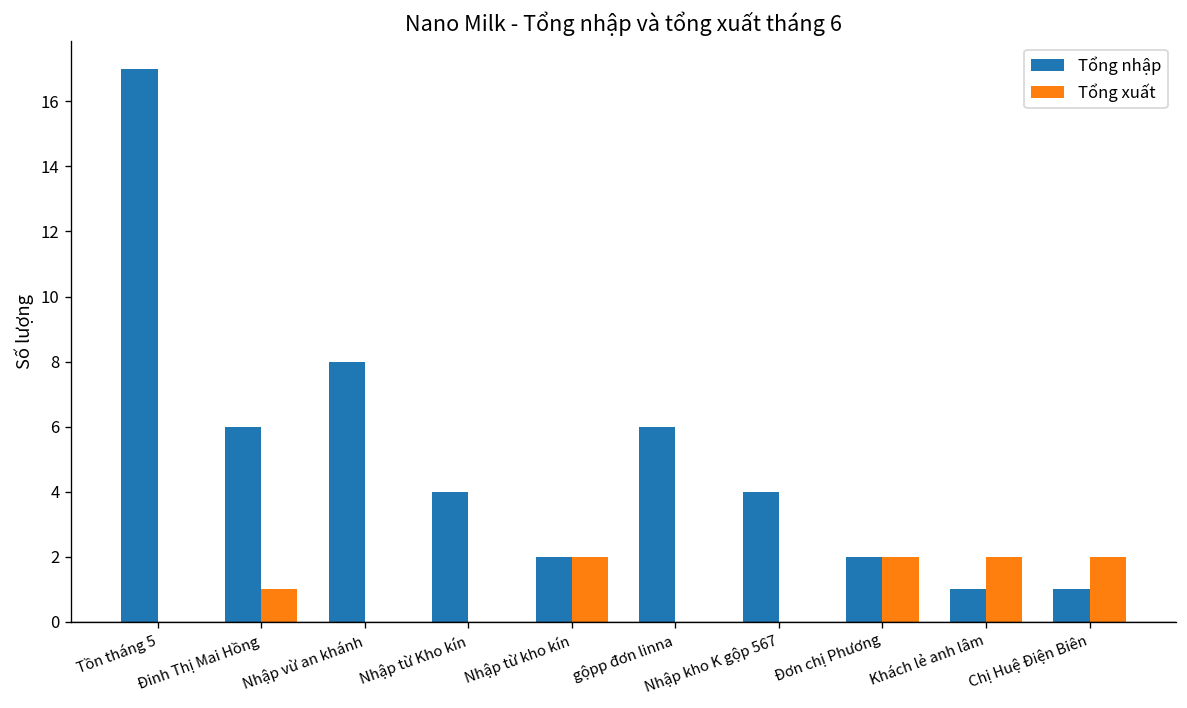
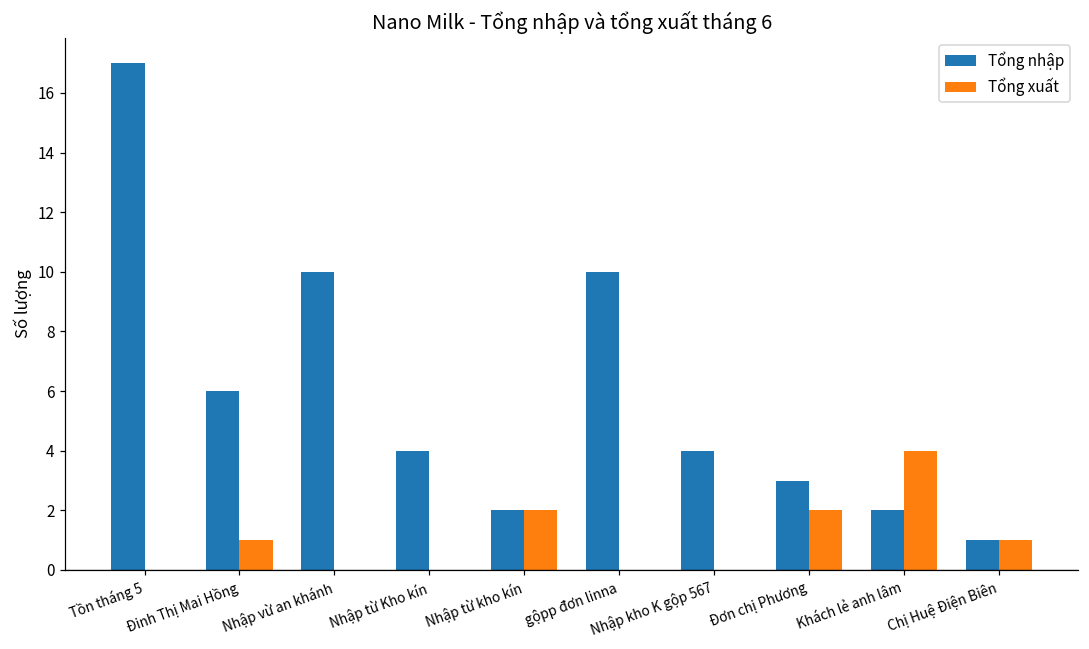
  {
    "Tổng nhập": {
      "Tồn tháng 5": 17,
      "Đinh Thị Mai Hồng": 6,
-     "Nhập vừ an khánh": 8,
+     "Nhập vừ an khánh": 10,
      "Nhập từ Kho kín": 4,
      "Nhập từ kho kín": 2,
-     "gộpp đơn linna": 6,
+     "gộpp đơn linna": 10,
      "Nhập kho K gộp 567": 4,
-     "Đơn chị Phương": 2,
-     "Khách lẻ anh lâm": 1,
+     "Đơn chị Phương": 3,
+     "Khách lẻ anh lâm": 2,
      "Chị Huệ Điện Biên": 1
    },
    "Tổng xuất": {
      "Tồn tháng 5": 0,
      "Đinh Thị Mai Hồng": 1,
      "Nhập vừ an khánh": 0,
      "Nhập từ Kho kín": 0,
      "Nhập từ kho kín": 2,
      "gộpp đơn linna": 0,
      "Nhập kho K gộp 567": 0,
      "Đơn chị Phương": 2,
-     "Khách lẻ anh lâm": 2,
-     "Chị Huệ Điện Biên": 2
+     "Khách lẻ anh lâm": 4,
+     "Chị Huệ Điện Biên": 1
    }
  }
